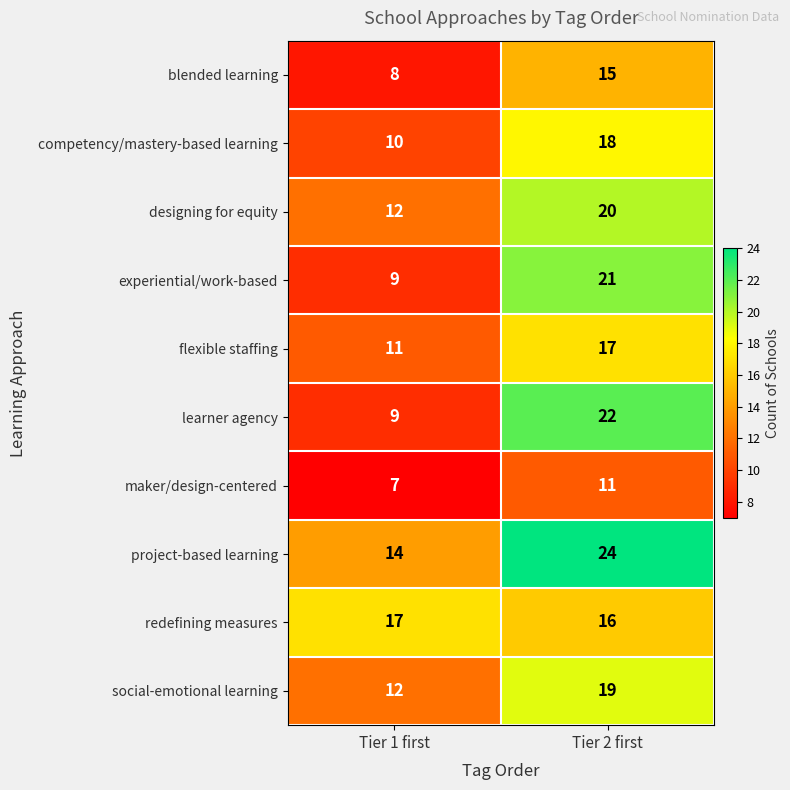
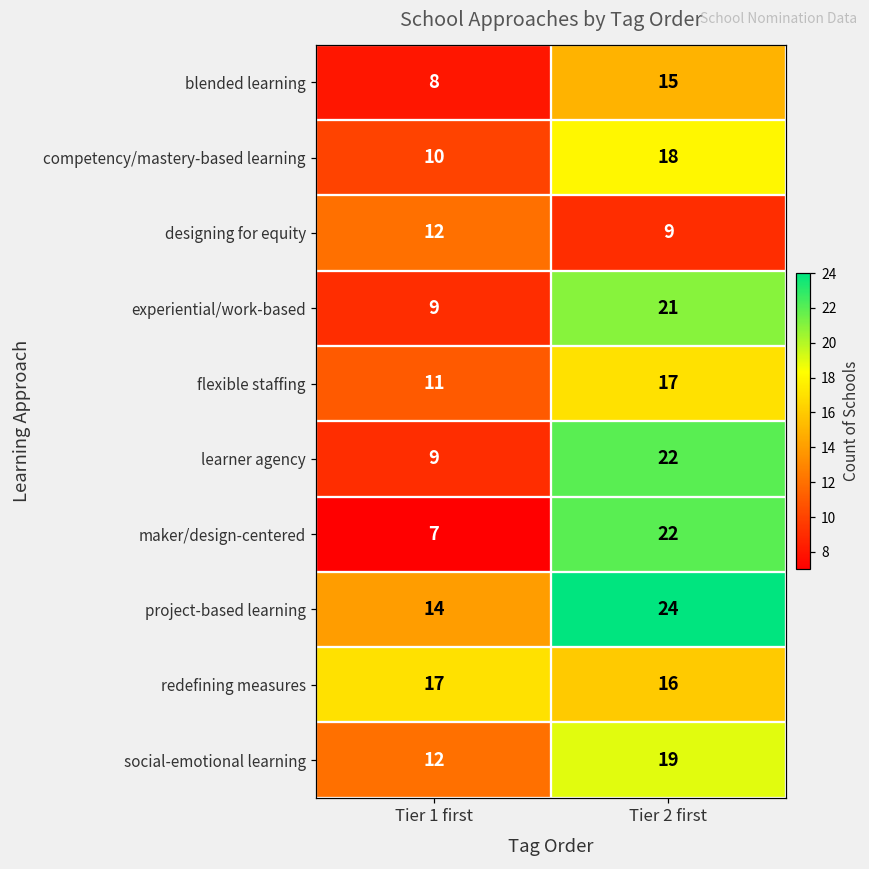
  {
    "blended learning": {
      "Tier 1 first": 8,
      "Tier 2 first": 15
    },
    "competency/mastery-based learning": {
      "Tier 1 first": 10,
      "Tier 2 first": 18
    },
    "designing for equity": {
      "Tier 1 first": 12,
-     "Tier 2 first": 20
+     "Tier 2 first": 9
    },
    "experiential/work-based": {
      "Tier 1 first": 9,
      "Tier 2 first": 21
    },
    "flexible staffing": {
      "Tier 1 first": 11,
      "Tier 2 first": 17
    },
    "learner agency": {
      "Tier 1 first": 9,
      "Tier 2 first": 22
    },
    "maker/design-centered": {
      "Tier 1 first": 7,
-     "Tier 2 first": 11
+     "Tier 2 first": 22
    },
    "project-based learning": {
      "Tier 1 first": 14,
      "Tier 2 first": 24
    },
    "redefining measures": {
      "Tier 1 first": 17,
      "Tier 2 first": 16
    },
    "social-emotional learning": {
      "Tier 1 first": 12,
      "Tier 2 first": 19
    }
  }
